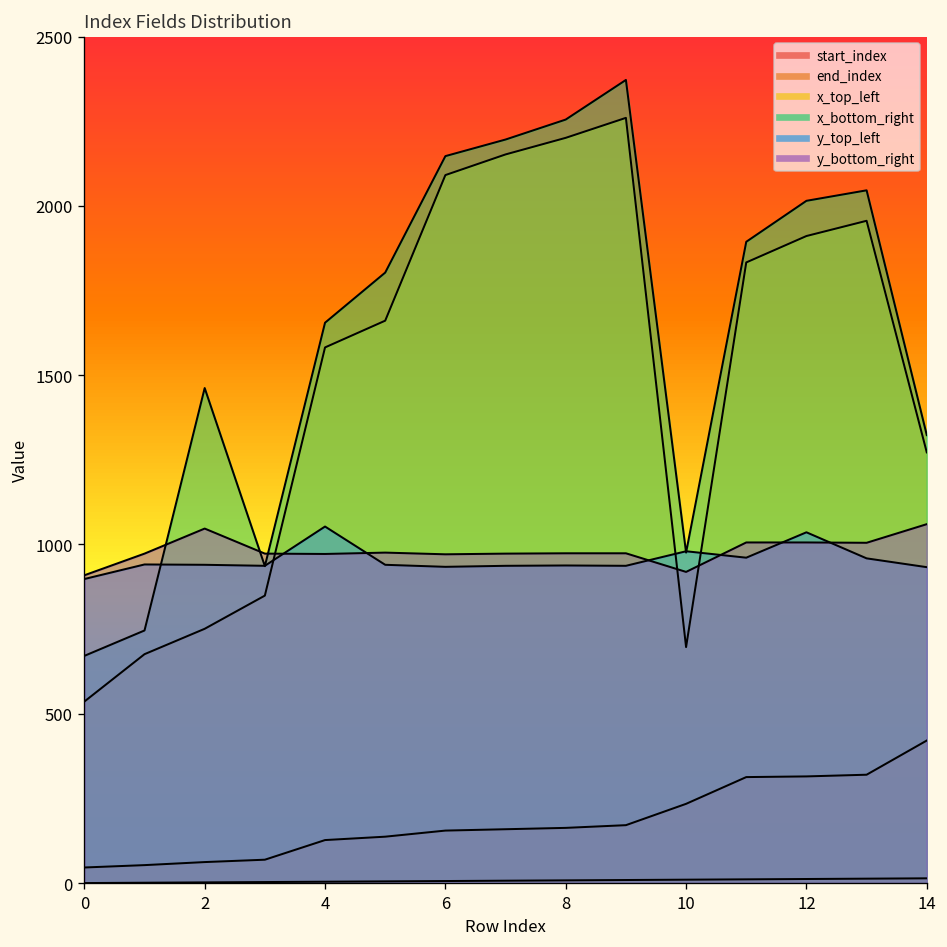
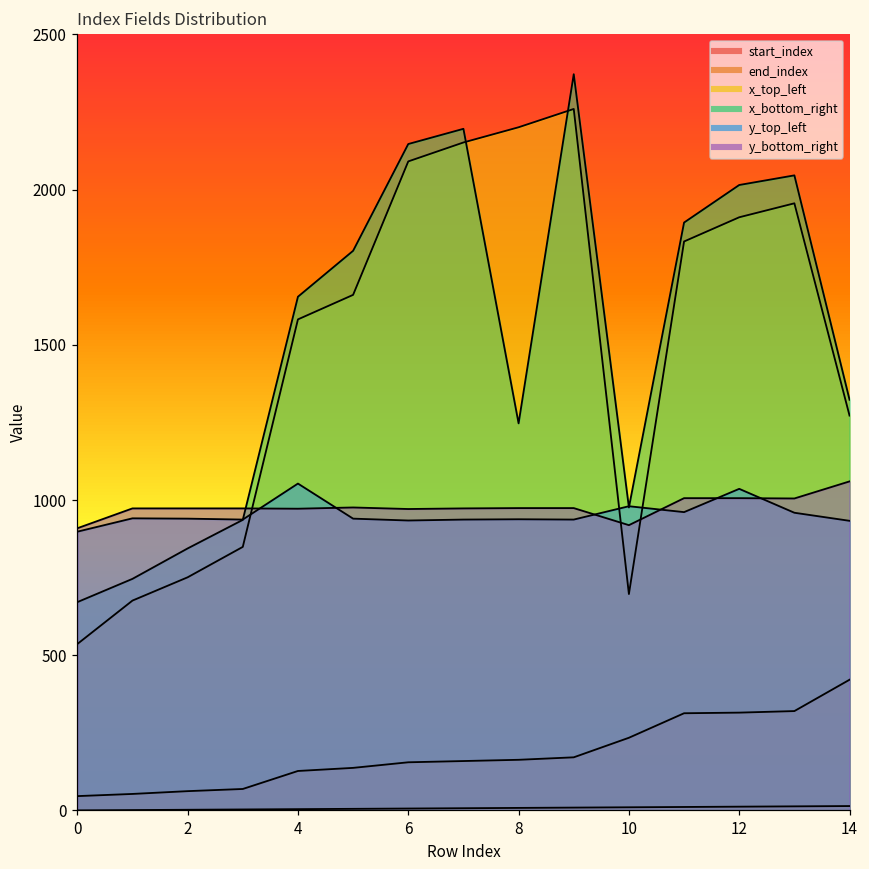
  {
    "x_bottom_right": {
      "0": 670,
-     "2": 1460,
+     "2": 840,
      "4": 1660,
      "6": 2150,
-     "8": 2260,
+     "8": 1250,
      "12": 2020,
      "14": 1320
    },
    "y_top_left": {
      "0": 900,
      "2": 940,
      "4": 1050,
      "6": 930,
      "8": 940,
      "12": 1040,
      "14": 930
    },
    "y_bottom_right": {
      "0": 910,
-     "2": 1050,
+     "2": 970,
      "4": 970,
      "6": 970,
      "8": 970,
      "10": 920,
      "12": 1010,
      "14": 1060
    }
  }
